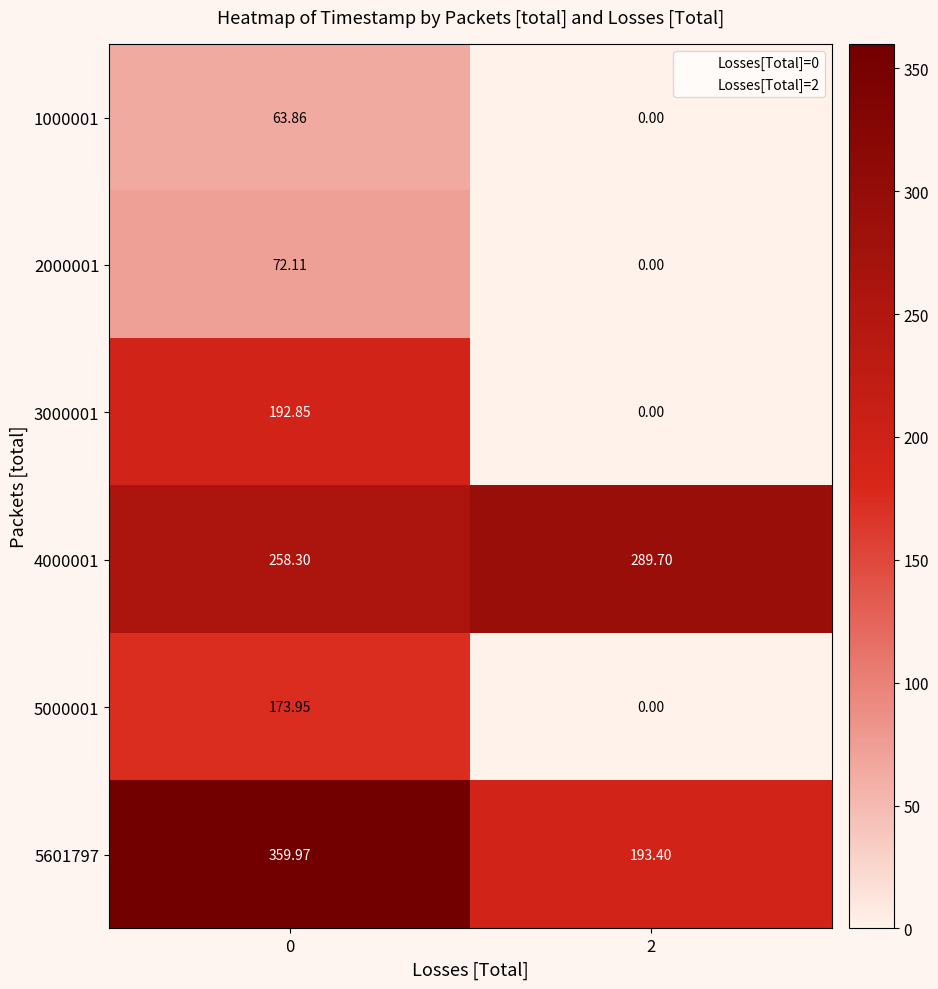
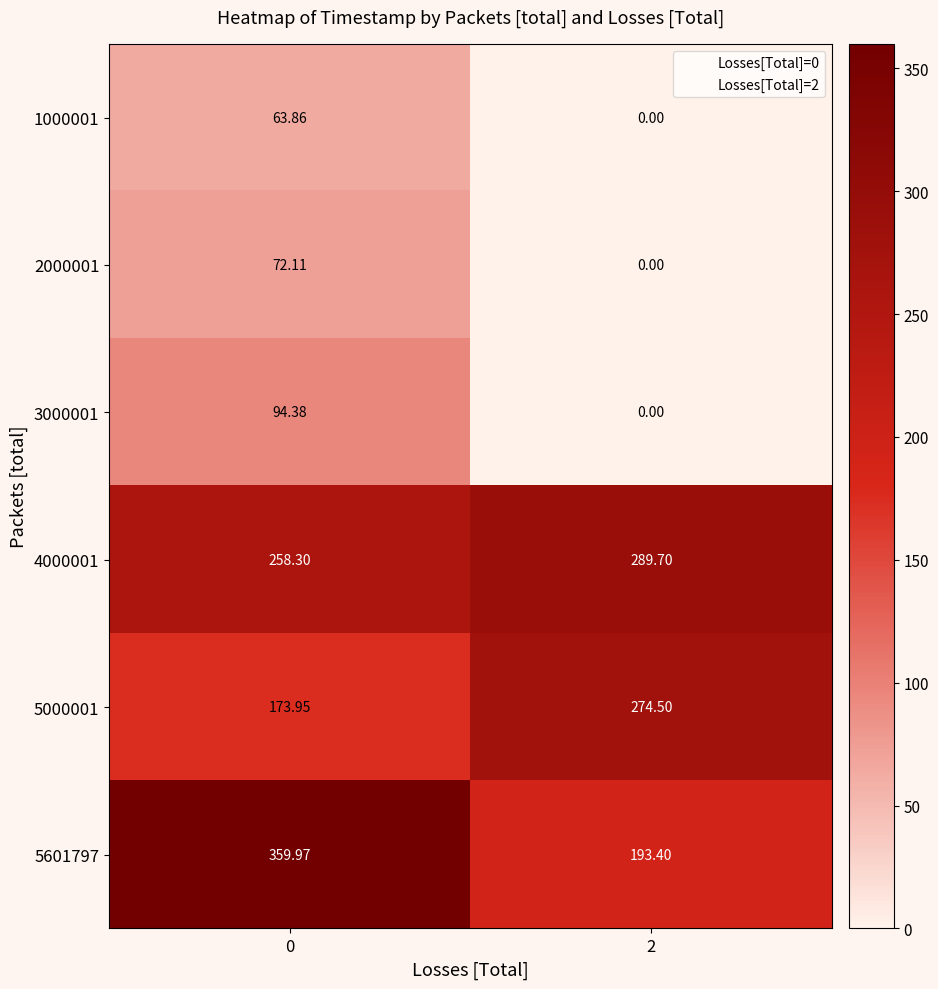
  {
    "1000001": {
      "0": 63.86,
      "2": 0.00
    },
    "2000001": {
      "0": 72.11,
      "2": 0.00
    },
    "3000001": {
-     "0": 192.85,
+     "0": 94.38,
      "2": 0.00
    },
    "4000001": {
      "0": 258.30,
      "2": 289.70
    },
    "5000001": {
      "0": 173.95,
-     "2": 0.00
+     "2": 274.50
    },
    "5601797": {
      "0": 359.97,
      "2": 193.40
    }
  }
